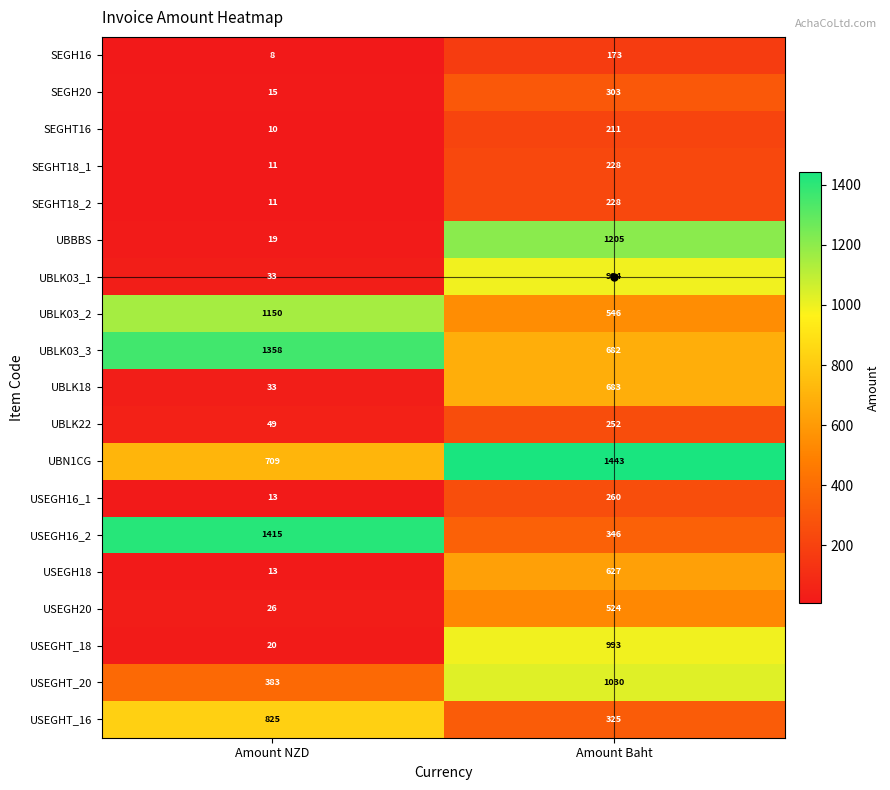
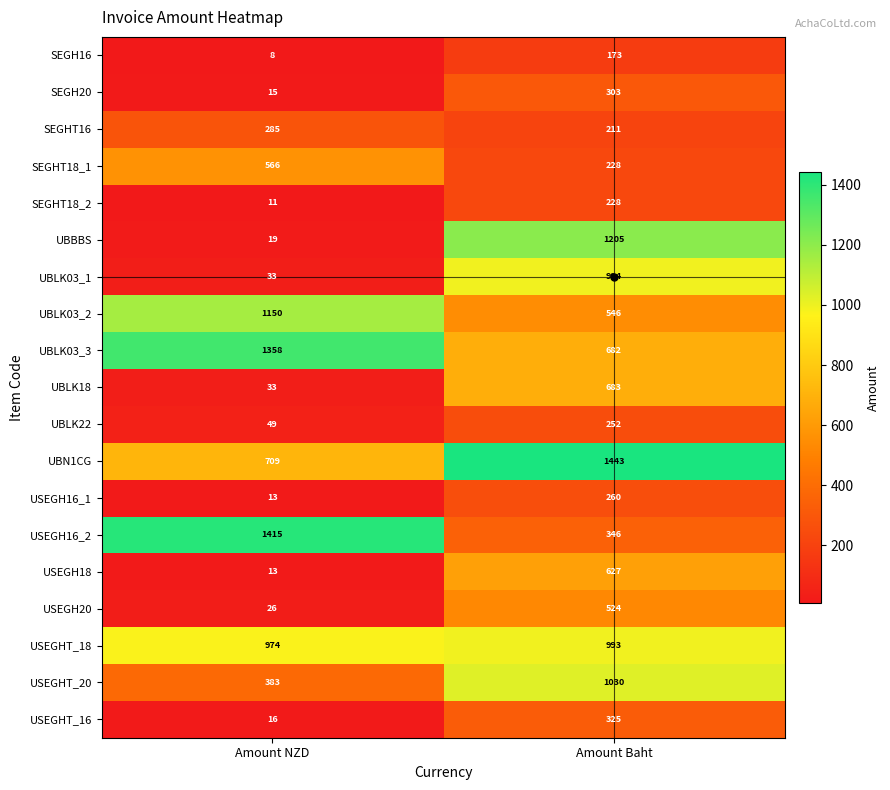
  {
    "SEGH16": {
      "Amount NZD": 8,
      "Amount Baht": 173
    },
    "SEGH20": {
      "Amount NZD": 15,
      "Amount Baht": 303
    },
    "SEGHT16": {
-     "Amount NZD": 10,
+     "Amount NZD": 285,
      "Amount Baht": 211
    },
    "SEGHT18_1": {
-     "Amount NZD": 11,
+     "Amount NZD": 566,
      "Amount Baht": 228
    },
    "SEGHT18_2": {
      "Amount NZD": 11,
      "Amount Baht": 228
    },
    "UBBBS": {
      "Amount NZD": 19,
      "Amount Baht": 1205
    },
    "UBLK03_1": {
      "Amount NZD": 33
    },
    "UBLK03_2": {
      "Amount NZD": 1150,
      "Amount Baht": 546
    },
    "UBLK03_3": {
      "Amount NZD": 1358,
      "Amount Baht": 682
    },
    "UBLK18": {
      "Amount NZD": 33,
      "Amount Baht": 683
    },
    "UBLK22": {
      "Amount NZD": 49,
      "Amount Baht": 252
    },
    "UBN1CG": {
      "Amount NZD": 709,
      "Amount Baht": 1443
    },
    "USEGH16_1": {
      "Amount NZD": 13,
      "Amount Baht": 260
    },
    "USEGH16_2": {
      "Amount NZD": 1415,
      "Amount Baht": 346
    },
    "USEGH18": {
      "Amount NZD": 13,
      "Amount Baht": 627
    },
    "USEGH20": {
      "Amount NZD": 26,
      "Amount Baht": 524
    },
    "USEGHT_18": {
-     "Amount NZD": 20,
+     "Amount NZD": 974,
      "Amount Baht": 993
    },
    "USEGHT_20": {
      "Amount NZD": 383,
      "Amount Baht": 1030
    },
    "USEGHT_16": {
-     "Amount NZD": 825,
+     "Amount NZD": 16,
      "Amount Baht": 325
    }
  }
